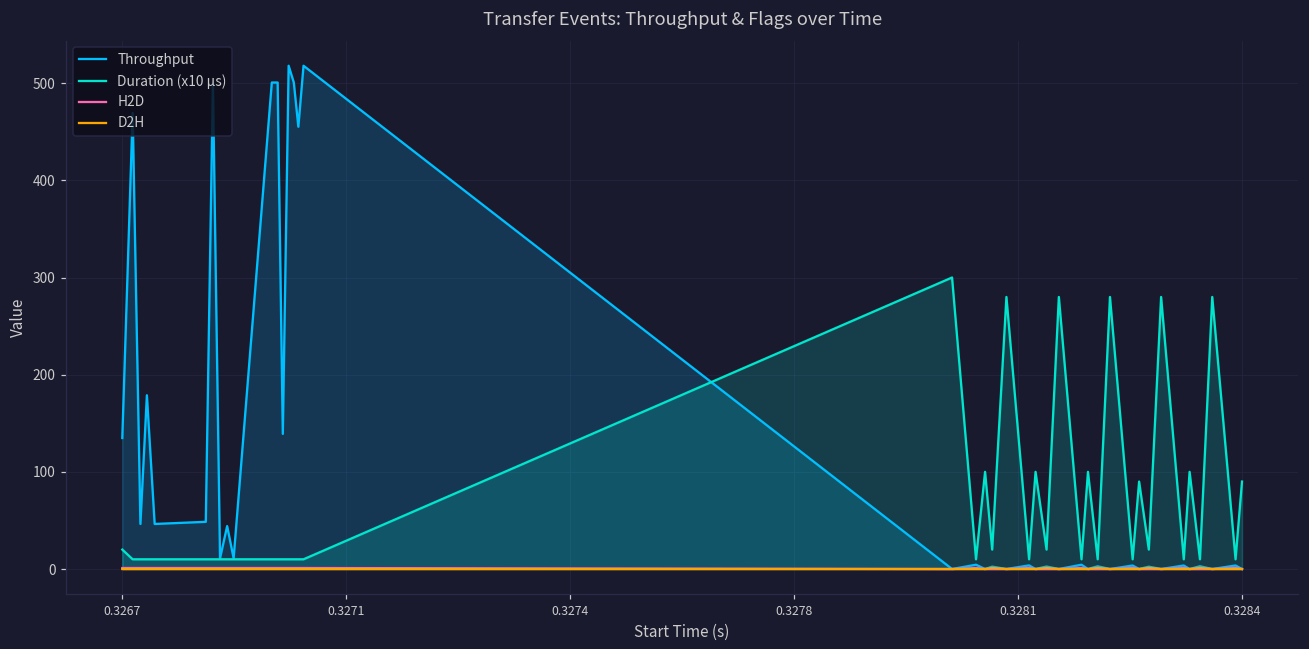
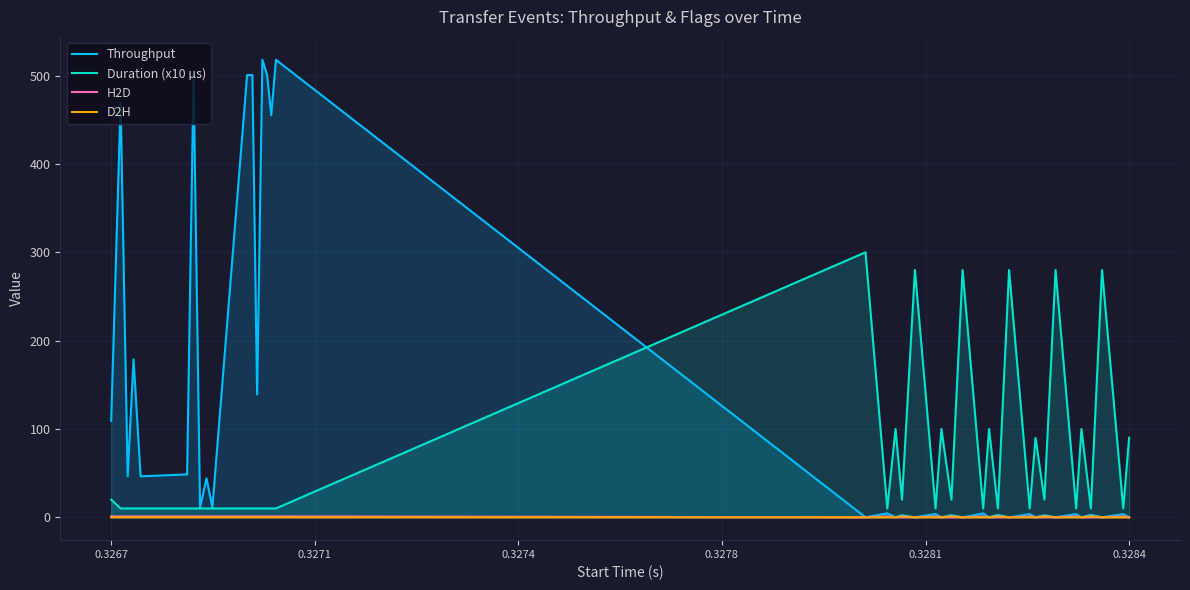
  {
    "Throughput": {
-     "0.3267": 130
+     "0.3267": 110
    },
    "Duration (x10 µs)": {
      "0.3267": 20,
      "0.3284": 90
    }
  }
